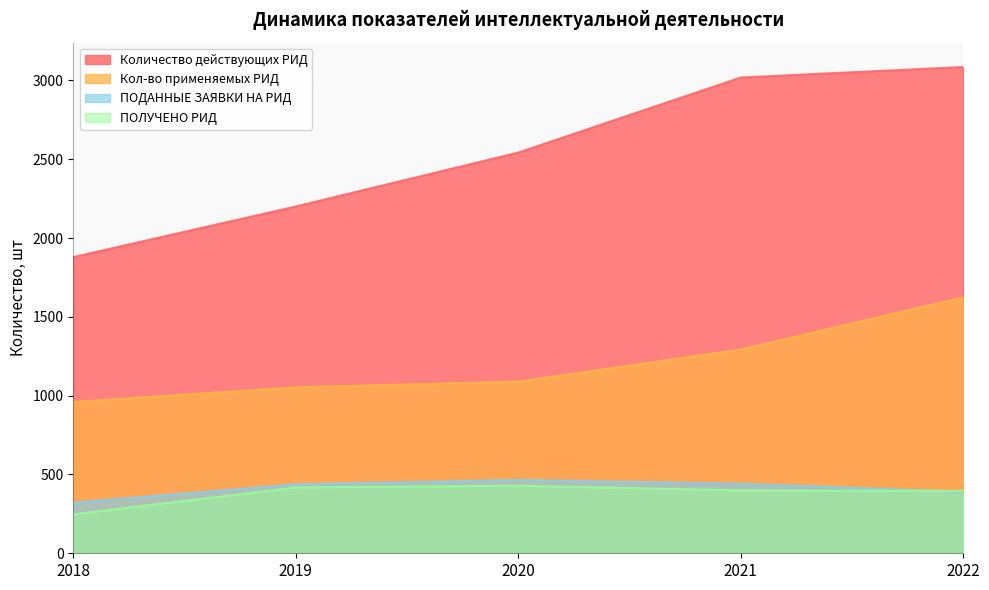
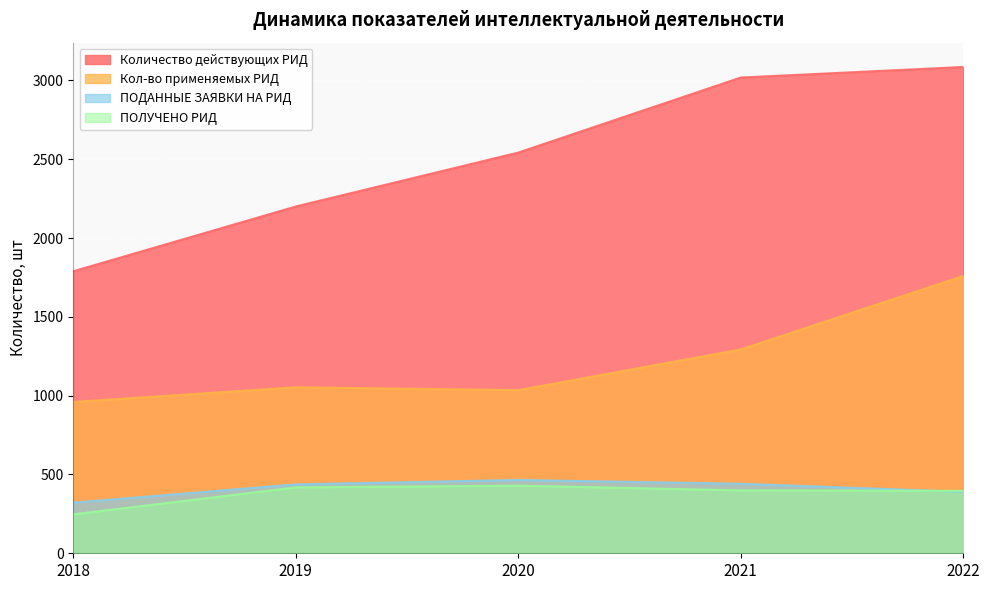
  {
    "Количество действующих РИД": {
-     "2018": 1880,
+     "2018": 1790,
      "2019": 2200,
      "2020": 2540,
      "2021": 3020,
      "2022": 3090
    },
    "Кол-во применяемых РИД": {
      "2018": 960,
      "2019": 1050,
-     "2020": 1090,
+     "2020": 1040,
      "2021": 1290,
-     "2022": 1620
+     "2022": 1760
    },
    "ПОДАННЫЕ ЗАЯВКИ НА РИД": {
      "2018": 320,
      "2019": 440,
      "2020": 470,
      "2021": 440
    },
    "ПОЛУЧЕНО РИД": {
      "2018": 250,
      "2019": 420,
      "2020": 430,
      "2021": 400
    }
  }
